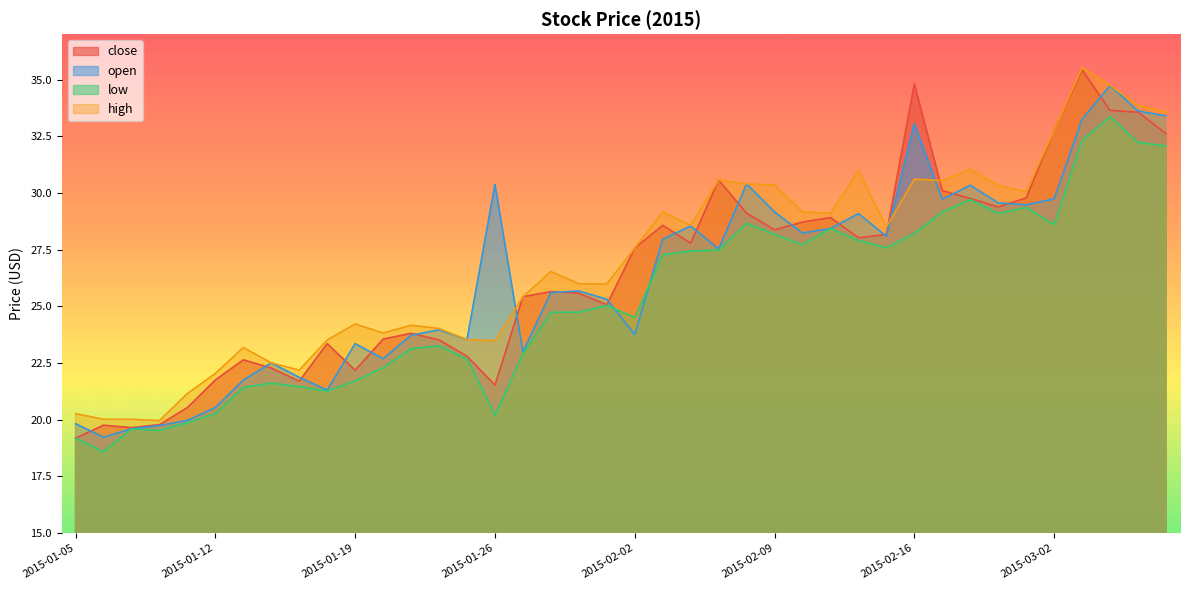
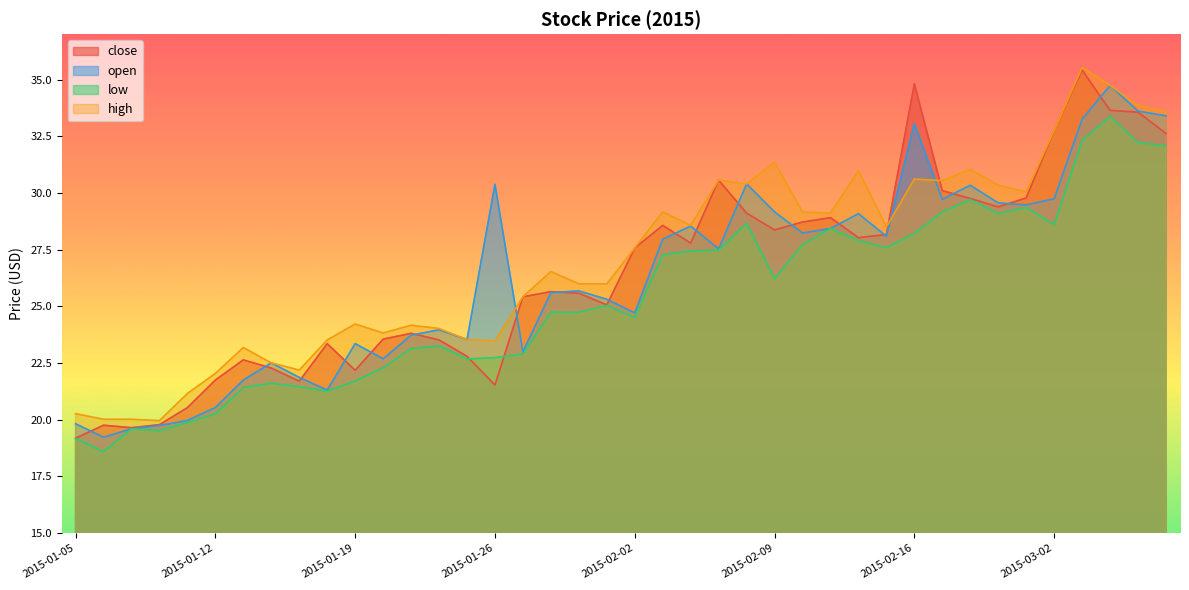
  {
    "close": {
      "2015-01-12": 21.7,
      "2015-01-19": 22.2,
      "2015-01-26": 21.5,
      "2015-02-09": 28.4,
      "2015-02-16": 34.8
    },
    "open": {
      "2015-01-05": 19.8,
      "2015-01-12": 20.5,
      "2015-01-19": 23.4,
      "2015-01-26": 30.4,
-     "2015-02-02": 23.8,
+     "2015-02-02": 24.7,
      "2015-02-09": 29.2,
      "2015-02-16": 33.0,
      "2015-03-02": 29.7
    },
    "low": {
      "2015-01-12": 20.3,
      "2015-01-19": 21.7,
-     "2015-01-26": 20.2,
+     "2015-01-26": 22.7,
      "2015-02-02": 24.5,
-     "2015-02-09": 28.2,
+     "2015-02-09": 26.2,
      "2015-02-16": 28.2,
      "2015-03-02": 28.6
    },
    "high": {
      "2015-01-05": 20.3,
      "2015-01-12": 22.0,
      "2015-01-19": 24.2,
      "2015-01-26": 23.5,
-     "2015-02-09": 30.3,
+     "2015-02-09": 31.4,
      "2015-02-16": 30.6
    }
  }
